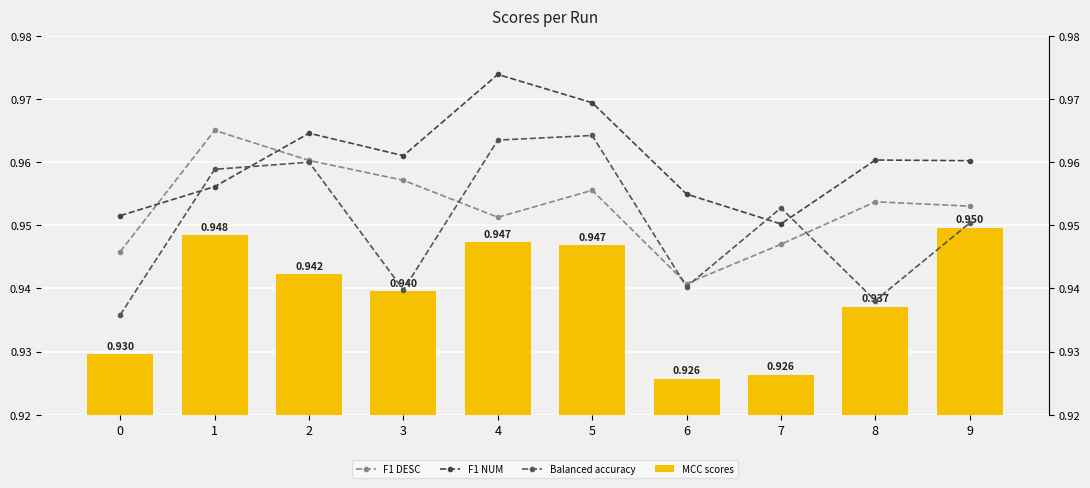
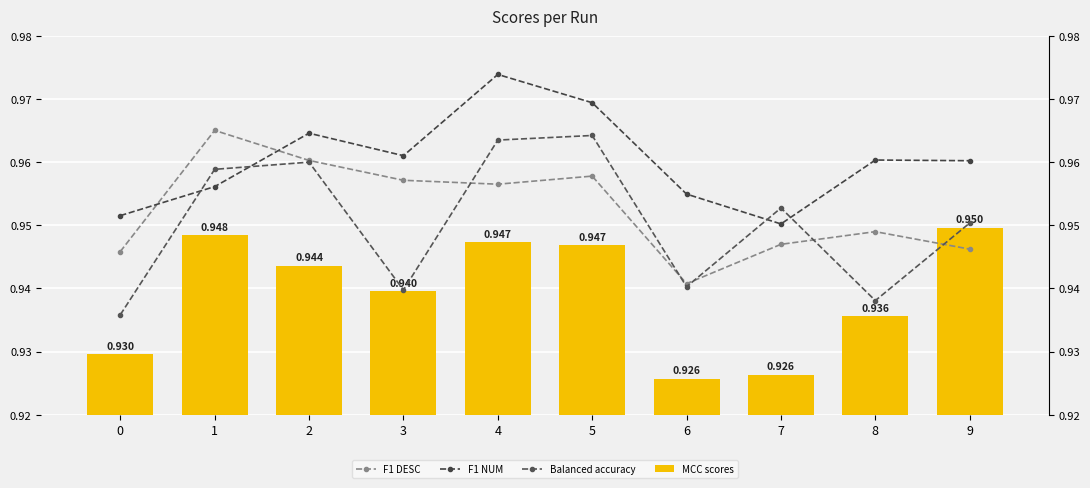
  {
    "MCC scores": {
      "0": 0.930,
      "1": 0.948,
-     "2": 0.942,
+     "2": 0.944,
      "4": 0.947,
      "5": 0.947,
      "6": 0.926,
      "7": 0.926,
-     "8": 0.937
+     "8": 0.936
    },
    "F1 DESC": {
      "0": 0.946,
      "1": 0.965,
      "3": 0.957,
-     "4": 0.951,
-     "5": 0.956,
+     "4": 0.957,
+     "5": 0.958,
      "6": 0.941,
      "7": 0.947,
-     "8": 0.954,
-     "9": 0.953
+     "8": 0.949,
+     "9": 0.946
    }
  }
